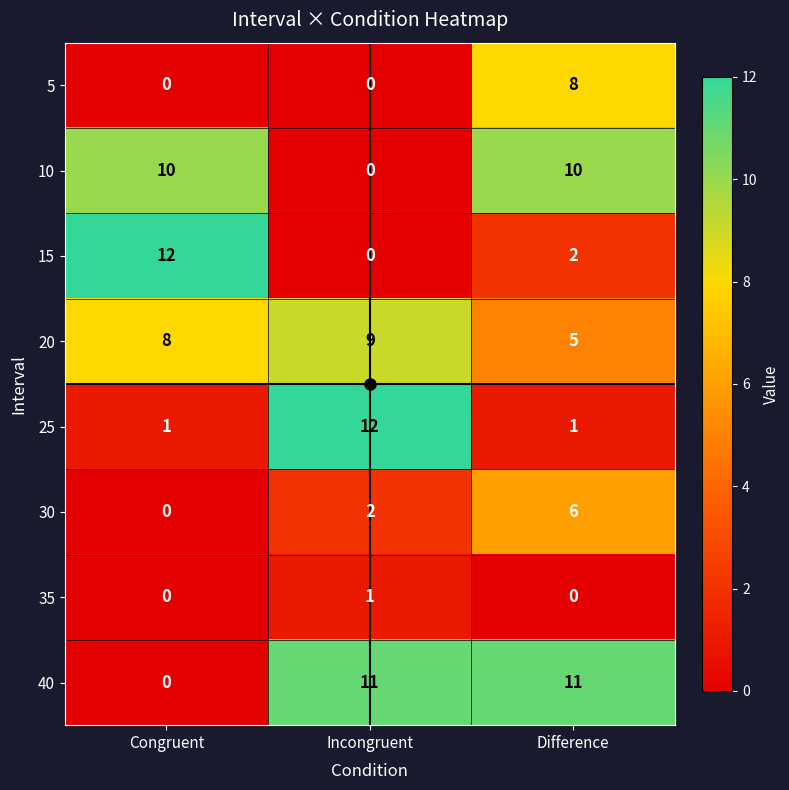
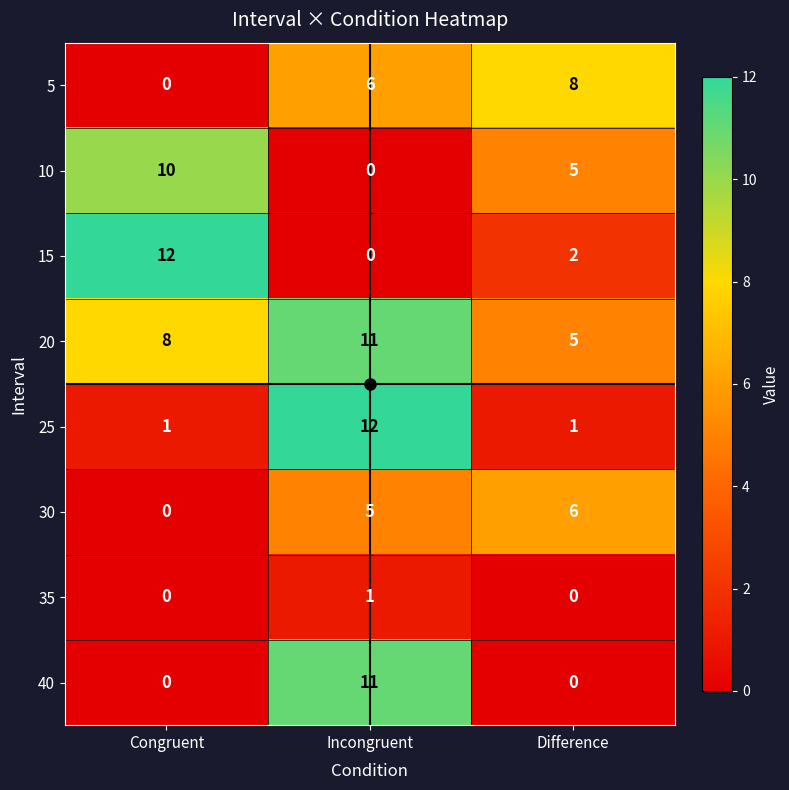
  {
    "5": {
      "Congruent": 0,
-     "Incongruent": 0,
+     "Incongruent": 6,
      "Difference": 8
    },
    "10": {
      "Congruent": 10,
      "Incongruent": 0,
-     "Difference": 10
+     "Difference": 5
    },
    "15": {
      "Congruent": 12,
      "Incongruent": 0,
      "Difference": 2
    },
    "20": {
      "Congruent": 8,
-     "Incongruent": 9,
+     "Incongruent": 11,
      "Difference": 5
    },
    "25": {
      "Congruent": 1,
      "Incongruent": 12,
      "Difference": 1
    },
    "30": {
      "Congruent": 0,
-     "Incongruent": 2,
+     "Incongruent": 5,
      "Difference": 6
    },
    "35": {
      "Congruent": 0,
      "Incongruent": 1,
      "Difference": 0
    },
    "40": {
      "Congruent": 0,
      "Incongruent": 11,
-     "Difference": 11
+     "Difference": 0
    }
  }
